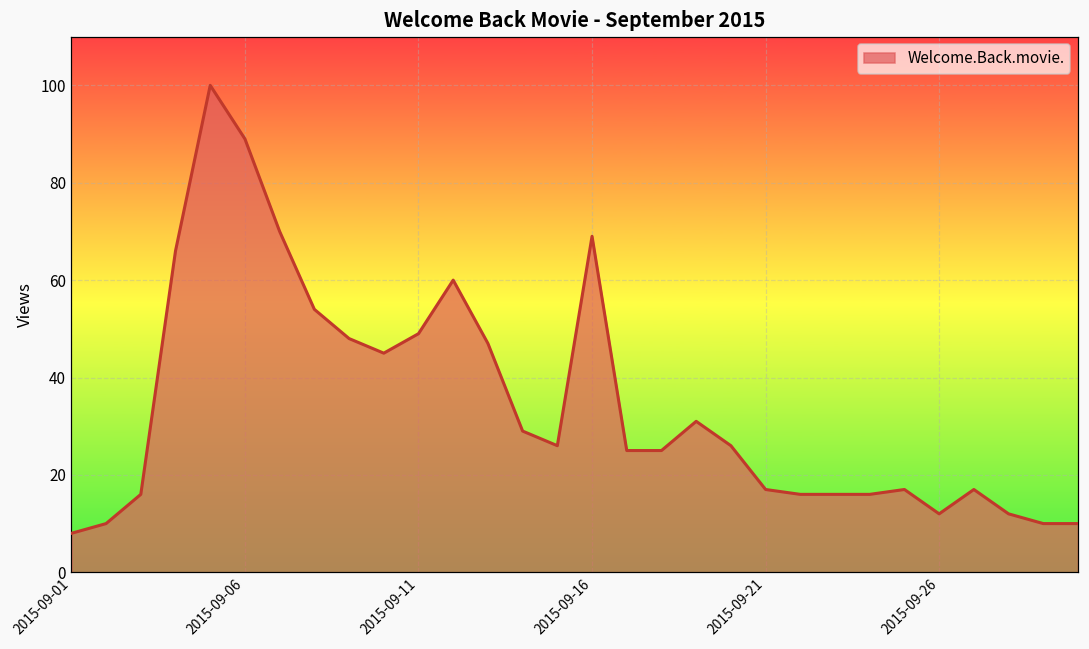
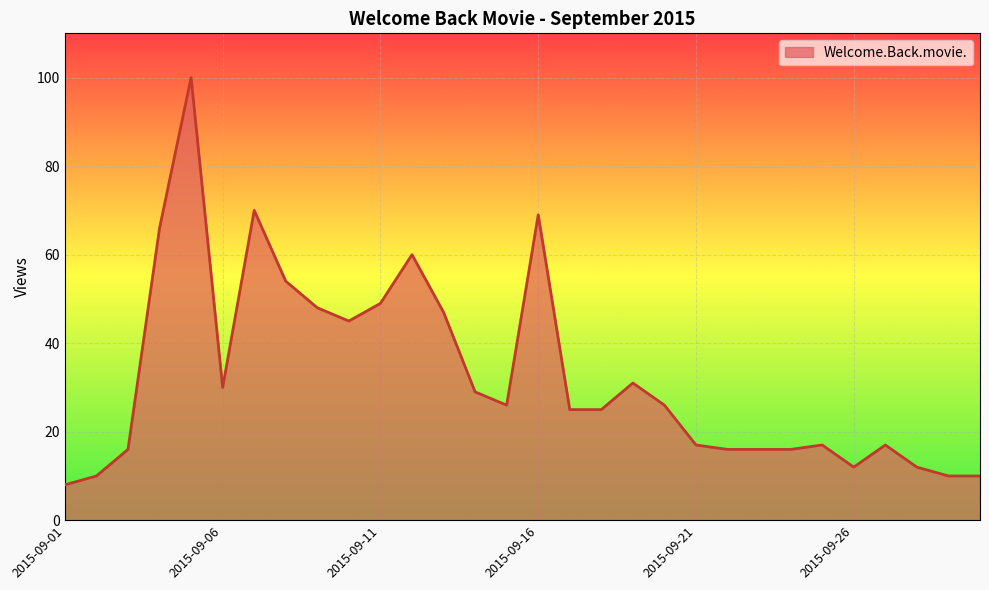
  {
    "2015-09-01": 8,
-   "2015-09-06": 89,
+   "2015-09-06": 30,
    "2015-09-11": 49,
    "2015-09-16": 69,
    "2015-09-21": 17,
    "2015-09-26": 12
  }
